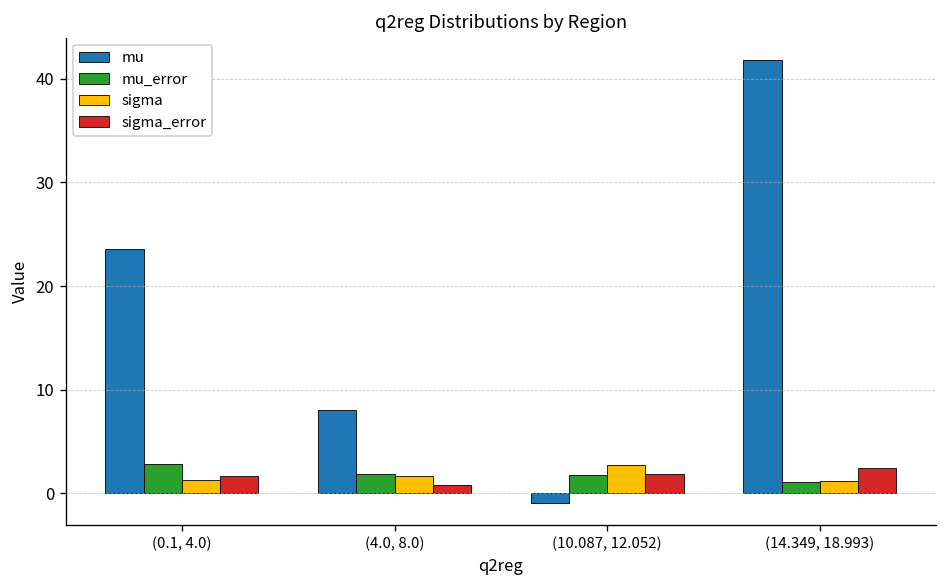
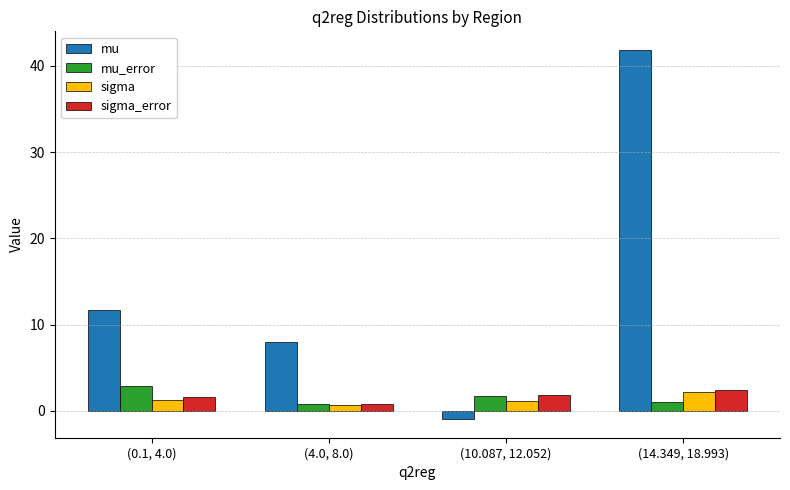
  {
    "mu": {
-     "(0.1, 4.0)": 24,
+     "(0.1, 4.0)": 12,
      "(4.0, 8.0)": 8,
      "(10.087, 12.052)": -1,
      "(14.349, 18.993)": 42
    },
    "mu_error": {
      "(0.1, 4.0)": 3,
-     "(4.0, 8.0)": 2,
+     "(4.0, 8.0)": 1,
      "(10.087, 12.052)": 2,
      "(14.349, 18.993)": 1
    },
    "sigma": {
      "(0.1, 4.0)": 1,
-     "(4.0, 8.0)": 2,
-     "(10.087, 12.052)": 3,
-     "(14.349, 18.993)": 1
+     "(4.0, 8.0)": 1,
+     "(10.087, 12.052)": 1,
+     "(14.349, 18.993)": 2
    },
    "sigma_error": {
      "(0.1, 4.0)": 2,
      "(4.0, 8.0)": 1,
      "(10.087, 12.052)": 2,
      "(14.349, 18.993)": 2
    }
  }
